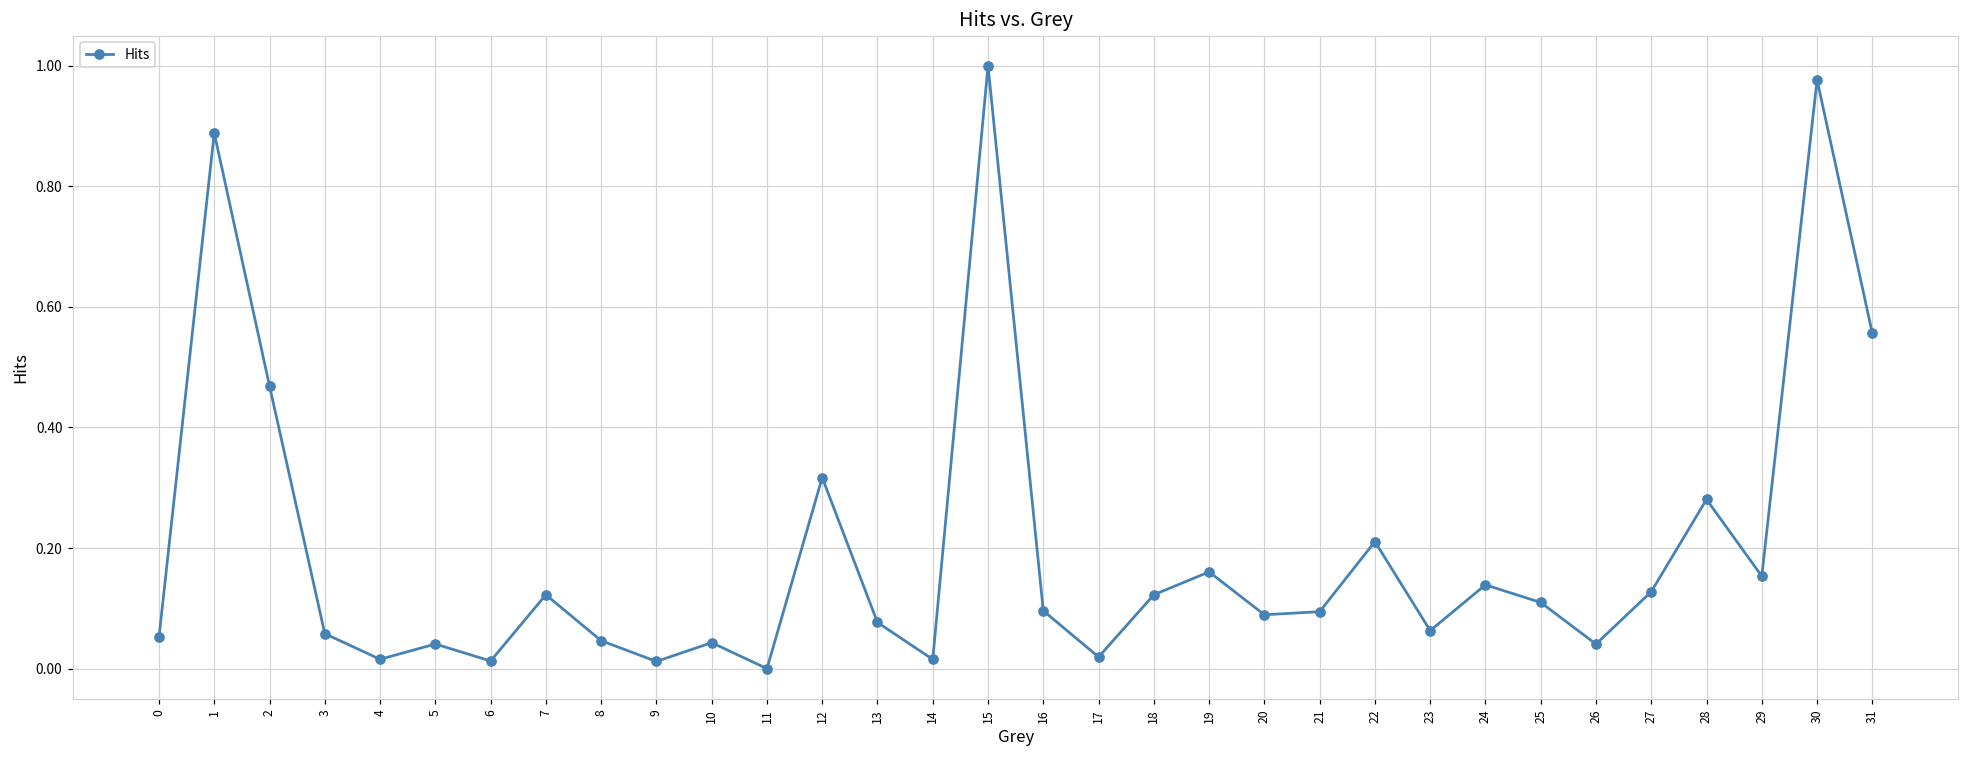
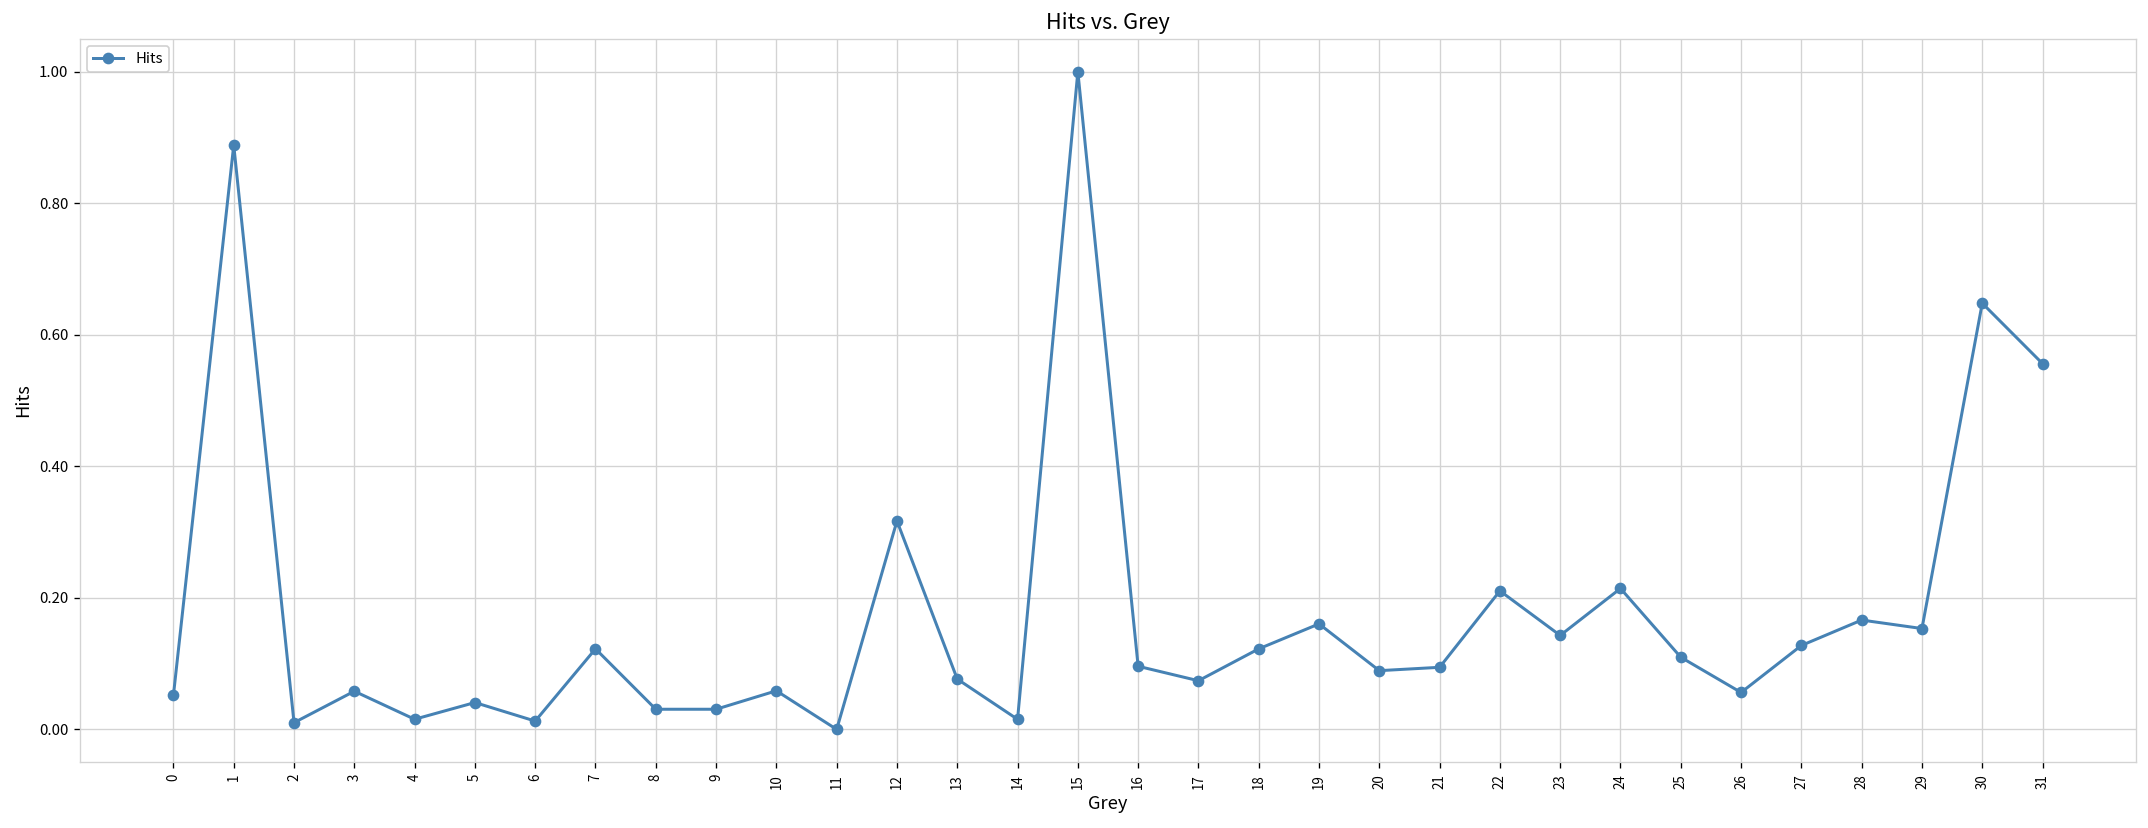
  {
    "0": 0.05,
    "1": 0.89,
-   "2": 0.47,
+   "2": 0.01,
    "3": 0.06,
    "4": 0.02,
    "5": 0.04,
    "6": 0.01,
    "7": 0.12,
-   "8": 0.05,
-   "9": 0.01,
-   "10": 0.04,
+   "8": 0.03,
+   "9": 0.03,
+   "10": 0.06,
    "11": 0.00,
    "12": 0.32,
    "13": 0.08,
    "14": 0.02,
    "15": 1.00,
    "16": 0.10,
-   "17": 0.02,
+   "17": 0.07,
    "18": 0.12,
    "19": 0.16,
    "20": 0.09,
    "21": 0.09,
    "22": 0.21,
-   "23": 0.06,
-   "24": 0.14,
+   "23": 0.14,
+   "24": 0.21,
    "25": 0.11,
-   "26": 0.04,
+   "26": 0.06,
    "27": 0.13,
-   "28": 0.28,
+   "28": 0.17,
    "29": 0.15,
-   "30": 0.98,
+   "30": 0.65,
    "31": 0.56
  }
